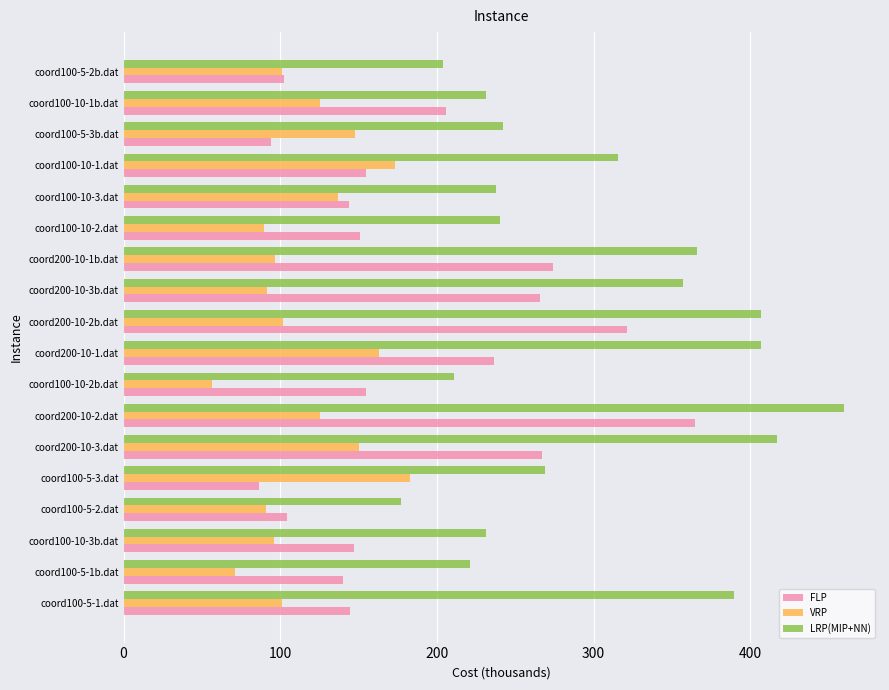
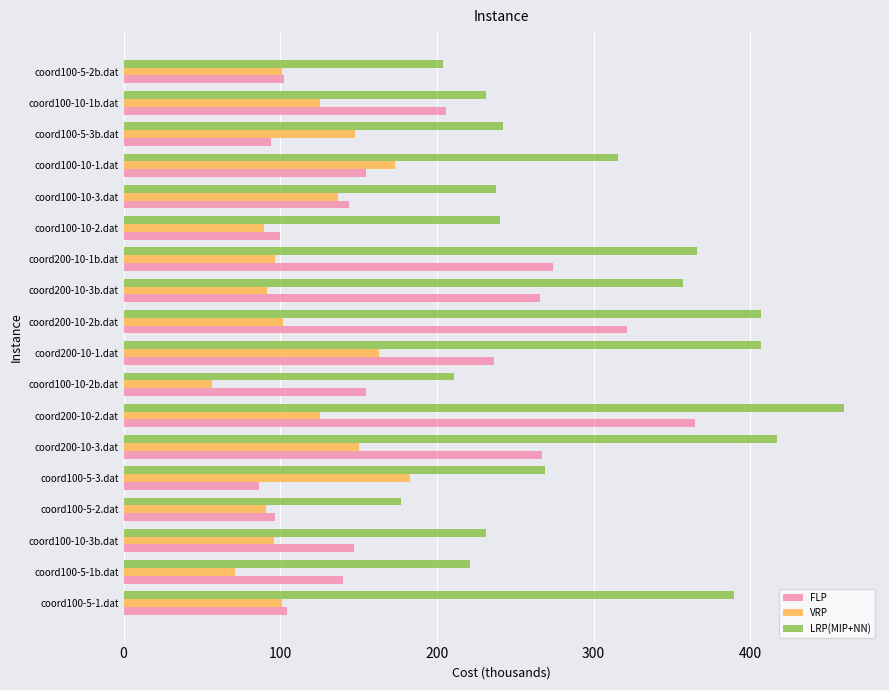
  {
    "FLP": {
      "coord100-5-2b.dat": 103,
      "coord100-10-1b.dat": 206,
      "coord100-5-3b.dat": 94,
      "coord100-10-1.dat": 155,
      "coord100-10-3.dat": 144,
-     "coord100-10-2.dat": 151,
+     "coord100-10-2.dat": 100,
      "coord200-10-1b.dat": 274,
      "coord200-10-3b.dat": 266,
      "coord200-10-2b.dat": 321,
      "coord200-10-1.dat": 236,
      "coord100-10-2b.dat": 155,
      "coord200-10-2.dat": 365,
      "coord200-10-3.dat": 267,
      "coord100-5-3.dat": 86,
-     "coord100-5-2.dat": 104,
+     "coord100-5-2.dat": 97,
      "coord100-10-3b.dat": 147,
      "coord100-5-1b.dat": 140,
-     "coord100-5-1.dat": 144
+     "coord100-5-1.dat": 104
    },
    "VRP": {
      "coord100-5-2b.dat": 101,
      "coord100-10-1b.dat": 125,
      "coord100-5-3b.dat": 148,
      "coord100-10-1.dat": 173,
      "coord100-10-3.dat": 137,
      "coord100-10-2.dat": 89,
      "coord200-10-1b.dat": 97,
      "coord200-10-3b.dat": 91,
      "coord200-10-2b.dat": 102,
      "coord200-10-1.dat": 163,
      "coord100-10-2b.dat": 56,
      "coord200-10-2.dat": 125,
      "coord200-10-3.dat": 150,
      "coord100-5-3.dat": 183,
      "coord100-5-2.dat": 91,
      "coord100-10-3b.dat": 96,
      "coord100-5-1b.dat": 71,
      "coord100-5-1.dat": 101
    },
    "LRP(MIP+NN)": {
      "coord100-5-2b.dat": 204,
      "coord100-10-1b.dat": 231,
      "coord100-5-3b.dat": 242,
      "coord100-10-1.dat": 316,
      "coord100-10-3.dat": 238,
      "coord100-10-2.dat": 241,
      "coord200-10-1b.dat": 366,
      "coord200-10-3b.dat": 357,
      "coord200-10-2b.dat": 407,
      "coord200-10-1.dat": 407,
      "coord100-10-2b.dat": 211,
      "coord200-10-2.dat": 460,
      "coord200-10-3.dat": 417,
      "coord100-5-3.dat": 269,
      "coord100-5-2.dat": 177,
      "coord100-10-3b.dat": 231,
      "coord100-5-1b.dat": 221,
      "coord100-5-1.dat": 390
    }
  }
